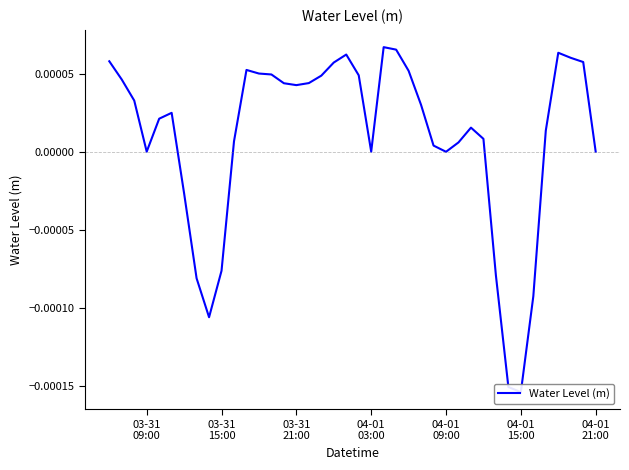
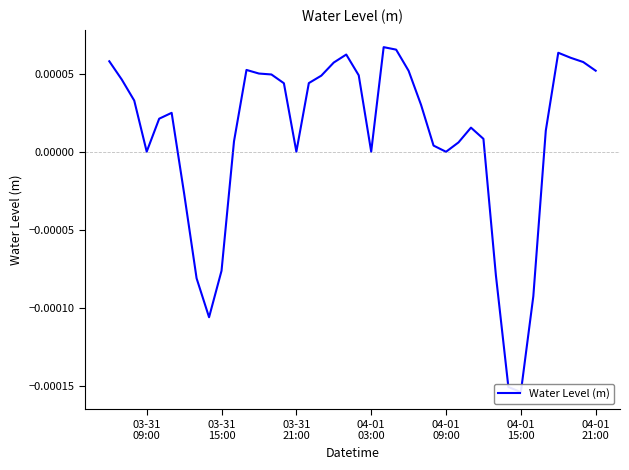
  {
    "03-31 09:00": 0.00000,
    "03-31 15:00": -0.000076,
-   "03-31 21:00": 0.00004,
+   "03-31 21:00": 0.00000,
    "04-01 03:00": 0.00000,
    "04-01 09:00": 0.00000,
-   "04-01 21:00": 0.0000
+   "04-01 21:00": 0.0001
  }
